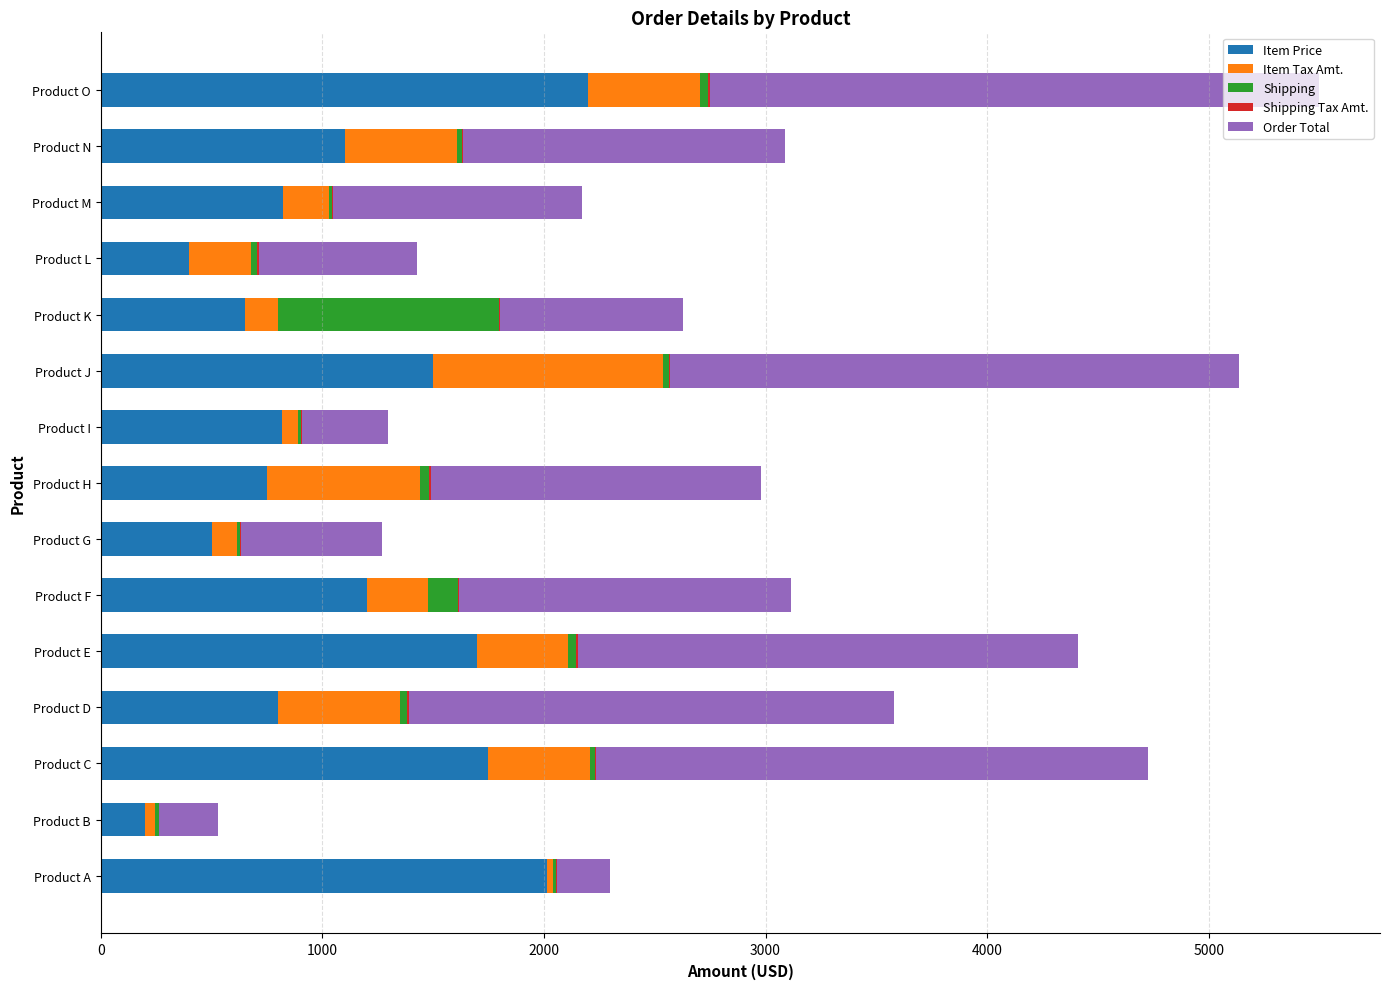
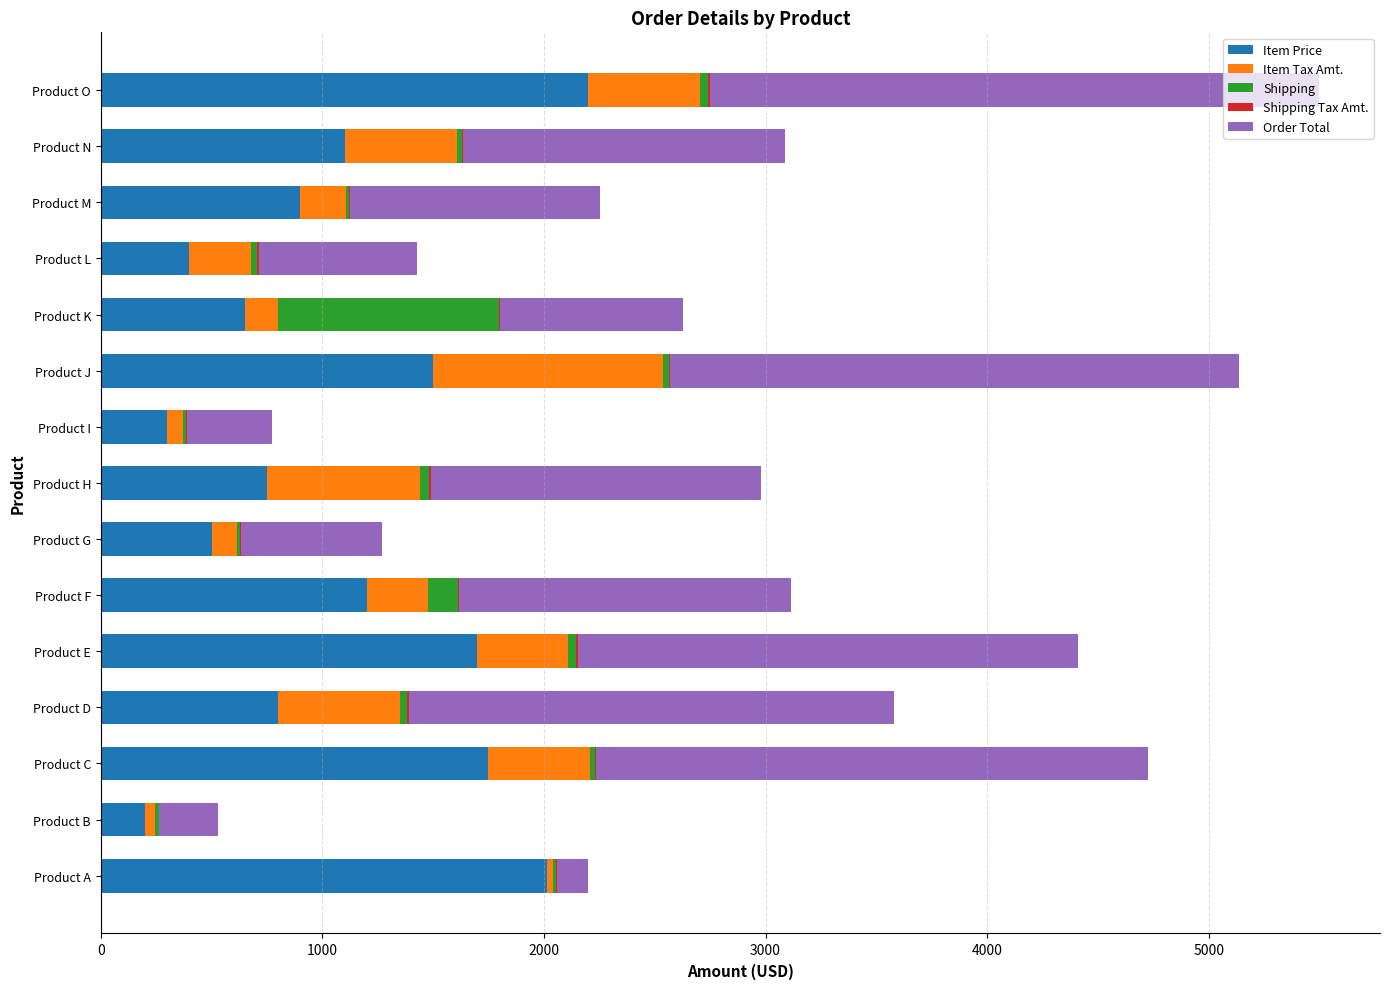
  {
    "Item Price": {
      "Product O": 2200,
      "Product N": 1100,
-     "Product M": 820,
+     "Product M": 900,
      "Product L": 400,
      "Product K": 650,
      "Product J": 1500,
-     "Product I": 820,
+     "Product I": 300,
      "Product H": 750,
      "Product G": 500,
      "Product F": 1200,
      "Product E": 1700,
      "Product D": 800,
      "Product C": 1750,
      "Product B": 200,
      "Product A": 2020
    },
    "Item Tax Amt.": {
      "Product O": 510,
      "Product N": 510,
      "Product M": 210,
      "Product L": 280,
      "Product K": 150,
      "Product J": 1040,
      "Product I": 70,
      "Product H": 690,
      "Product G": 120,
      "Product F": 280,
      "Product E": 410,
      "Product D": 550,
      "Product C": 460,
      "Product B": 50,
      "Product A": 20
    },
    "Shipping": {
      "Product O": 40,
      "Product N": 30,
      "Product M": 20,
      "Product L": 30,
      "Product K": 1000,
      "Product J": 30,
      "Product I": 20,
      "Product H": 40,
      "Product G": 20,
      "Product F": 130,
      "Product E": 40,
      "Product D": 30,
      "Product C": 30,
      "Product B": 20,
      "Product A": 20
    },
    "Order Total": {
      "Product N": 1450,
      "Product M": 1130,
      "Product L": 710,
      "Product K": 820,
      "Product J": 2570,
      "Product I": 390,
      "Product H": 1490,
      "Product G": 630,
      "Product F": 1500,
      "Product E": 2260,
      "Product D": 2190,
      "Product C": 2490,
      "Product B": 260,
-     "Product A": 240
+     "Product A": 140
    }
  }
